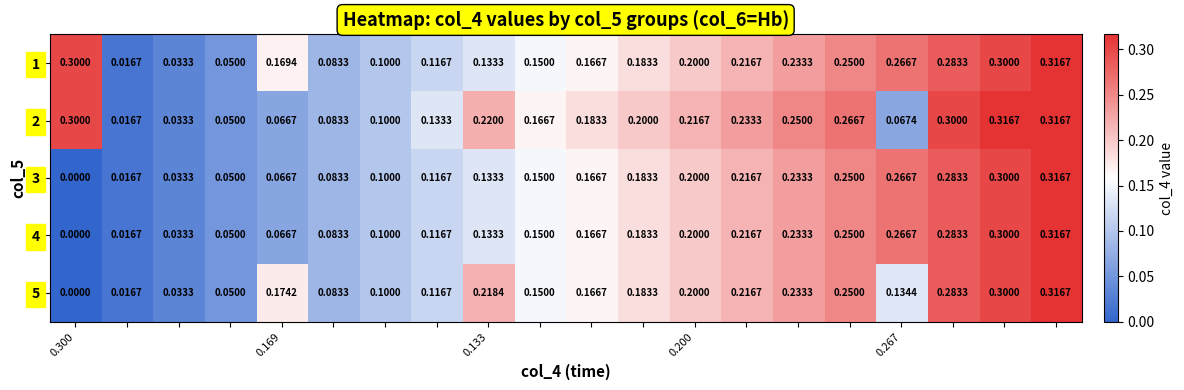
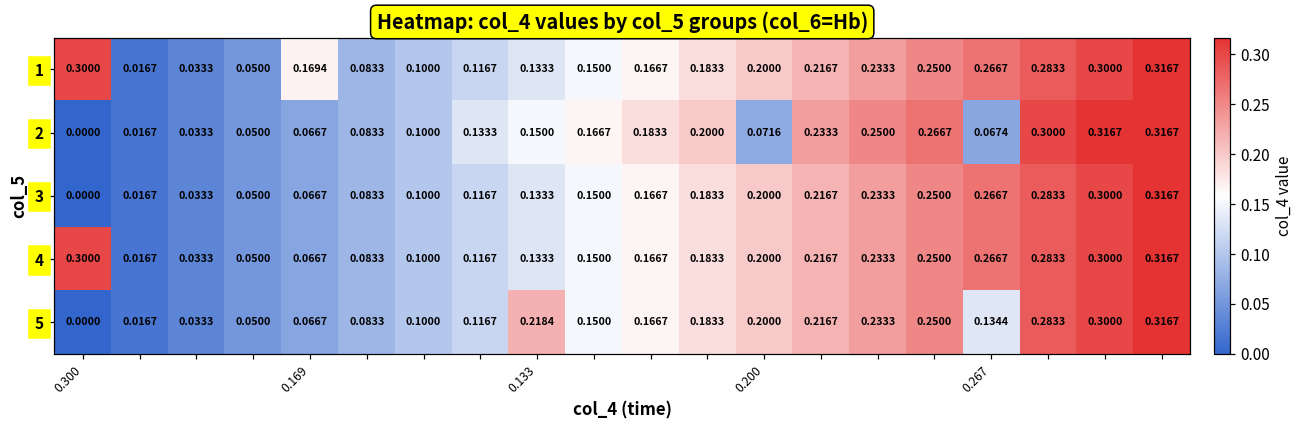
  {
    "1": {
      "0.300": 0.3000,
      "0.169": 0.1694,
      "0.133": 0.1333,
      "0.200": 0.2000,
      "0.267": 0.2667
    },
    "2": {
-     "0.300": 0.3000,
+     "0.300": 0.0000,
      "0.169": 0.0667,
-     "0.133": 0.2200,
-     "0.200": 0.2167,
+     "0.133": 0.1500,
+     "0.200": 0.0716,
      "0.267": 0.0674
    },
    "3": {
      "0.300": 0.0000,
      "0.169": 0.0667,
      "0.133": 0.1333,
      "0.200": 0.2000,
      "0.267": 0.2667
    },
    "4": {
-     "0.300": 0.0000,
+     "0.300": 0.3000,
      "0.169": 0.0667,
      "0.133": 0.1333,
      "0.200": 0.2000,
      "0.267": 0.2667
    },
    "5": {
      "0.300": 0.0000,
-     "0.169": 0.1742,
+     "0.169": 0.0667,
      "0.133": 0.2184,
      "0.200": 0.2000,
      "0.267": 0.1344
    }
  }
